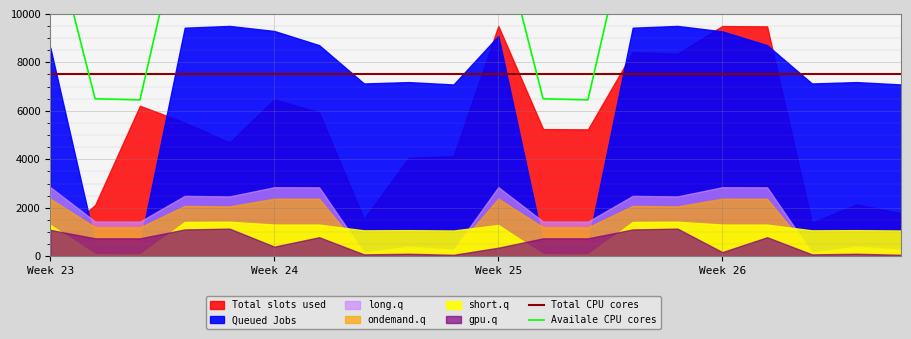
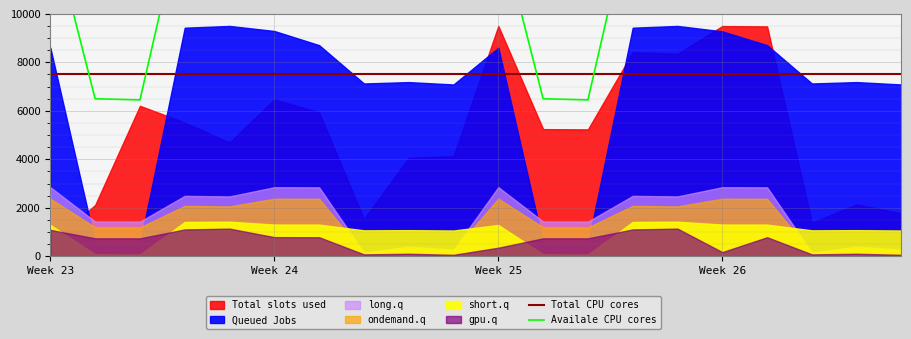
  {
    "Total CPU cores": {
      "Week 23": 7500,
      "Week 24": 7500,
      "Week 25": 7500,
      "Week 26": 7500
    },
    "Total slots used": {
      "Week 23": 500,
      "Week 24": 6500,
      "Week 25": 9500,
      "Week 26": 9500
    },
    "Queued Jobs": {
      "Week 23": 8600,
      "Week 24": 9300,
-     "Week 25": 9100,
+     "Week 25": 8600,
      "Week 26": 9300
    },
    "long.q": {
      "Week 23": 2900,
      "Week 24": 2800,
      "Week 25": 2900,
      "Week 26": 2800
    },
    "ondemand.q": {
      "Week 23": 2400,
      "Week 24": 2400,
      "Week 25": 2400,
      "Week 26": 2400
    },
    "short.q": {
      "Week 23": 1300,
      "Week 24": 1300,
      "Week 25": 1300,
      "Week 26": 1300
    },
    "gpu.q": {
      "Week 23": 1100,
-     "Week 24": 400,
+     "Week 24": 800,
      "Week 25": 400,
      "Week 26": 200
    }
  }
